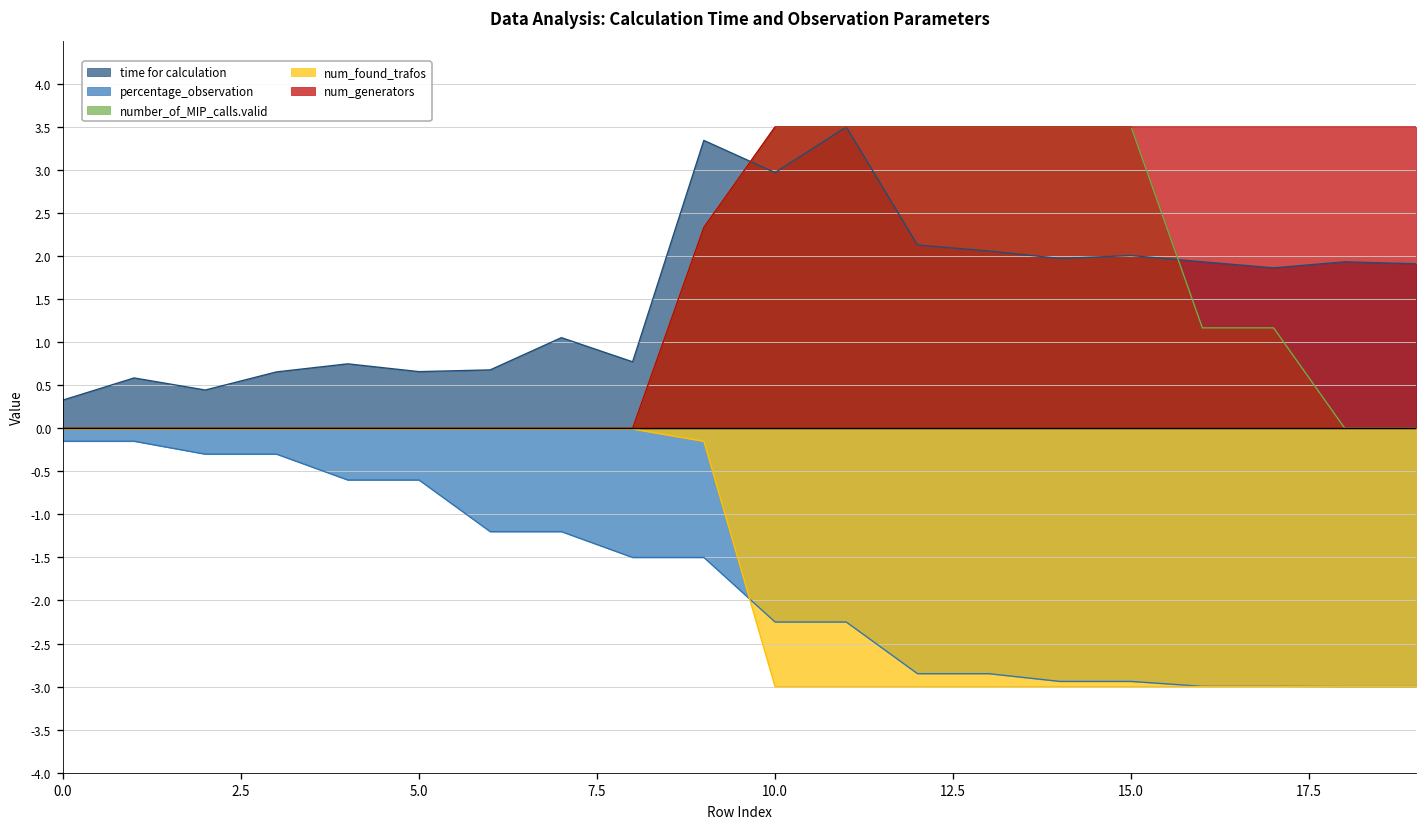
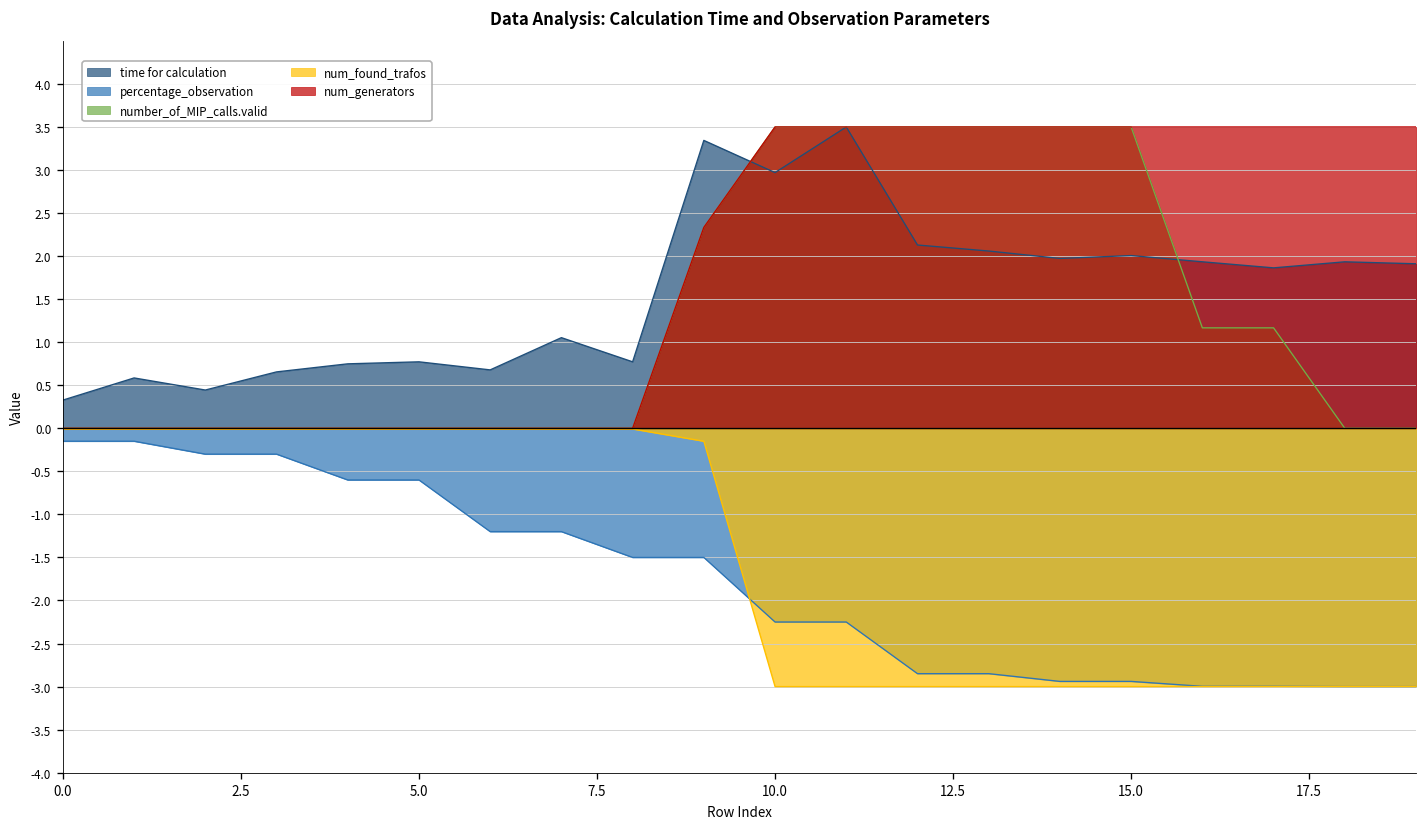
  {
    "time for calculation": {
      "0.0": 0.3,
-     "5.0": 0.7,
+     "5.0": 0.8,
      "10.0": 3.0,
      "15.0": 2.0
    }
  }
